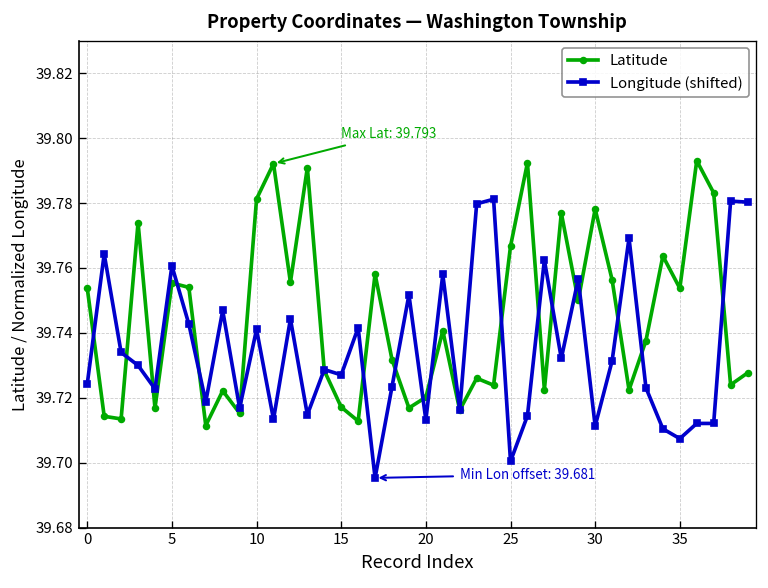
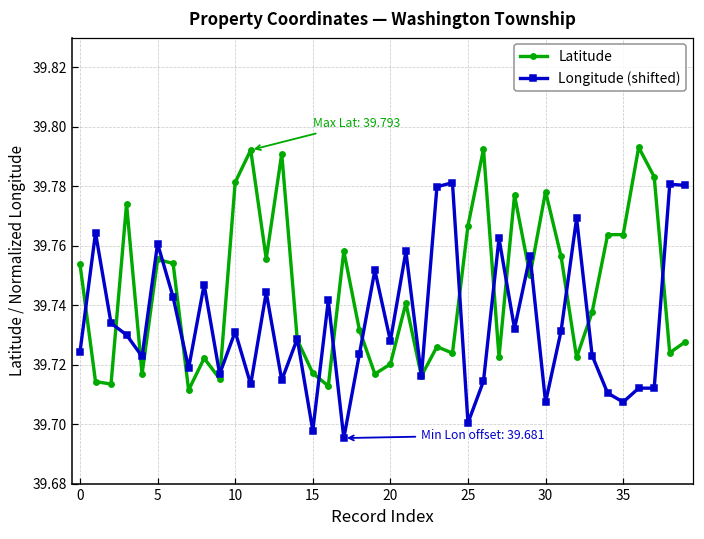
  {
    "Latitude": {
      "0": 39.754,
      "5": 39.755,
      "10": 39.781,
      "15": 39.717,
      "20": 39.720,
      "25": 39.767,
      "30": 39.778,
-     "35": 39.754
+     "35": 39.764
    },
    "Longitude (shifted)": {
      "0": 39.724,
      "5": 39.761,
-     "10": 39.741,
-     "15": 39.727,
-     "20": 39.713,
+     "10": 39.731,
+     "15": 39.698,
+     "20": 39.728,
      "25": 39.700,
-     "30": 39.711,
+     "30": 39.707,
      "35": 39.707
    }
  }
